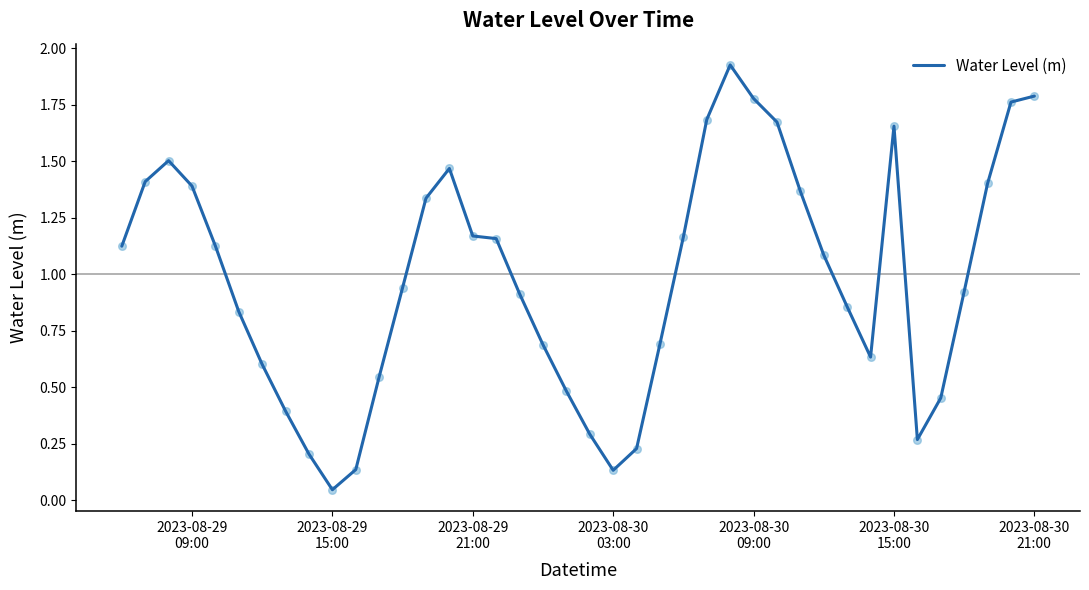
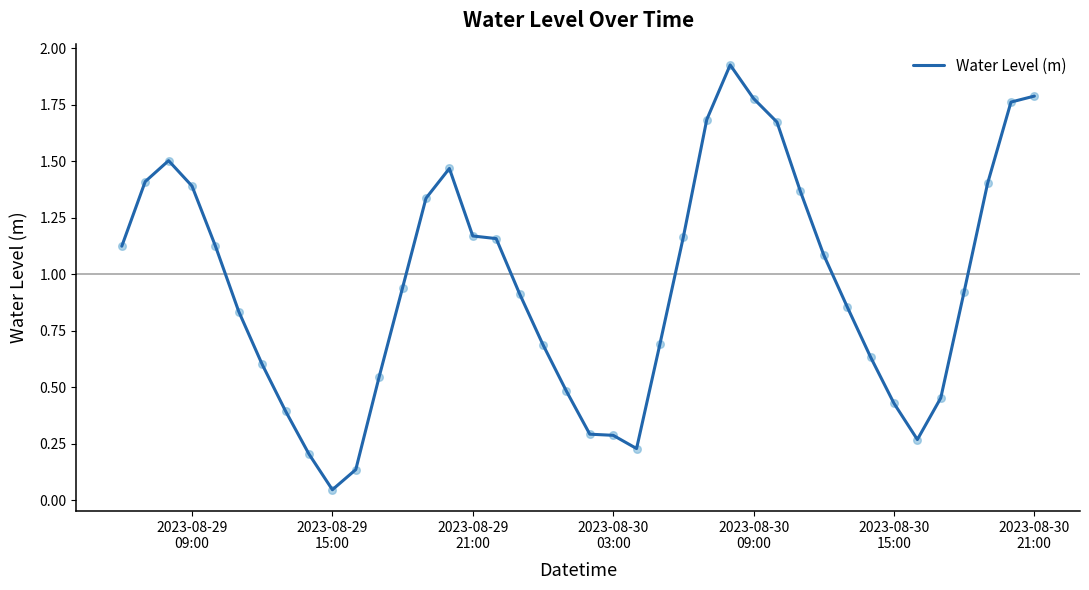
  {
    "2023-08-29 09:00": 1.39,
    "2023-08-29 15:00": 0.05,
    "2023-08-29 21:00": 1.17,
-   "2023-08-30 03:00": 0.13,
+   "2023-08-30 03:00": 0.29,
    "2023-08-30 09:00": 1.78,
-   "2023-08-30 15:00": 1.66,
+   "2023-08-30 15:00": 0.43,
    "2023-08-30 21:00": 1.79
  }
